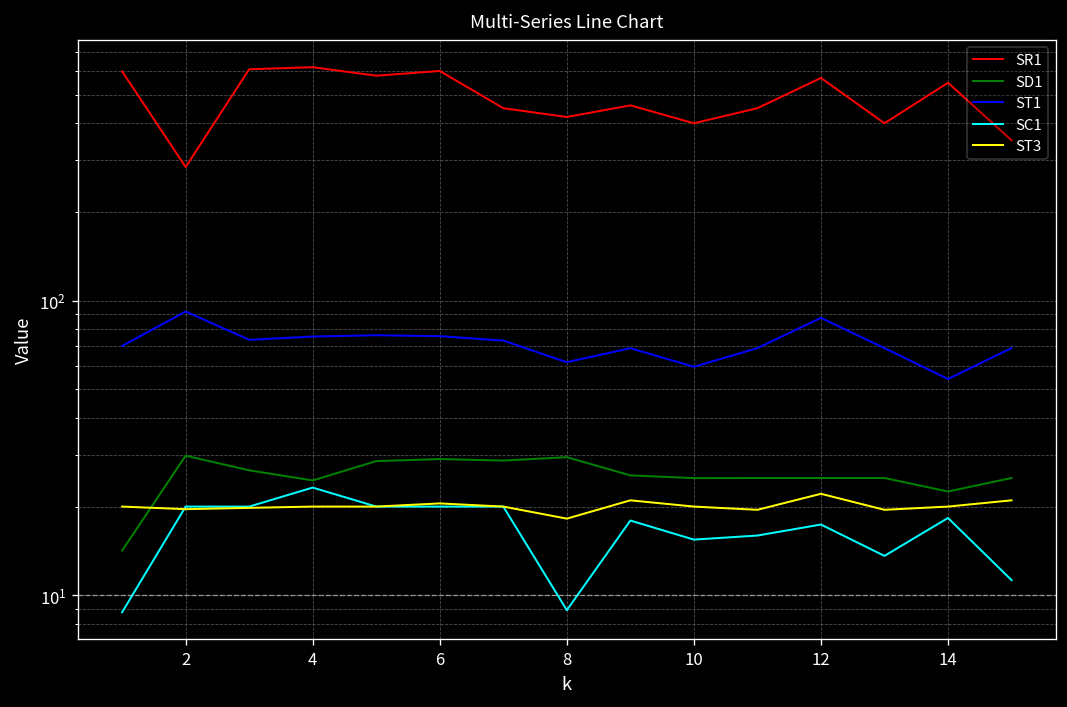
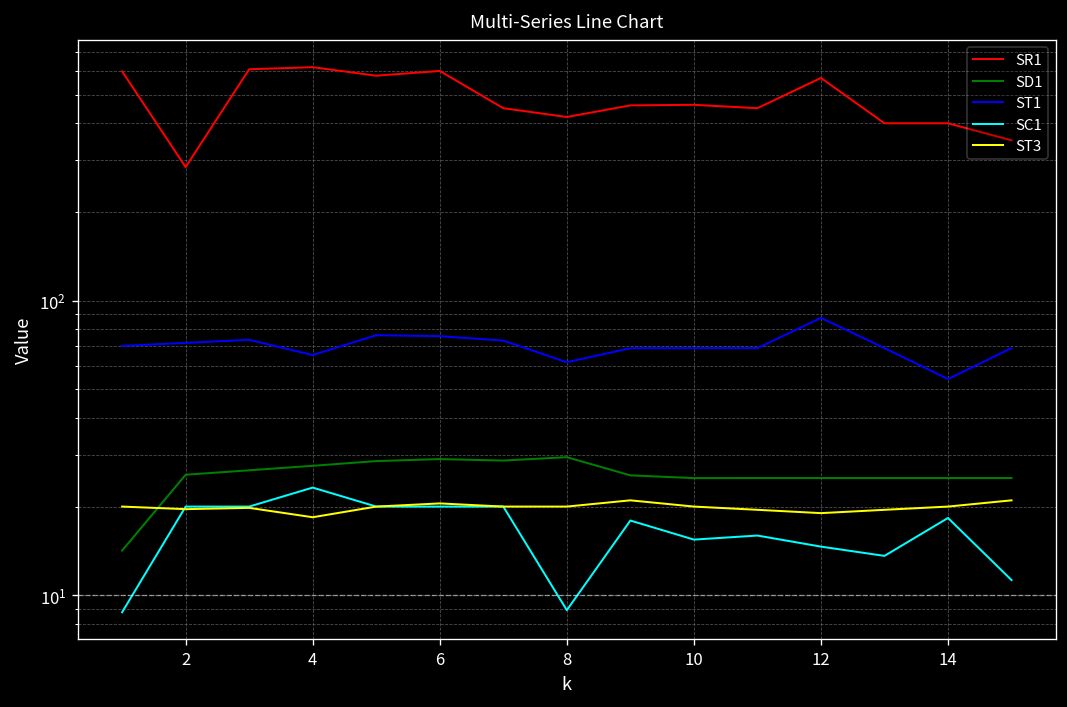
  {
    "SR1": {
      "2": 280,
      "4": 620,
      "6": 600,
      "8": 420,
-     "10": 400,
+     "10": 460,
      "12": 570,
-     "14": 550
+     "14": 400
    },
    "SD1": {
-     "2": 30,
-     "4": 25,
+     "2": 26,
+     "4": 28,
      "6": 29,
      "8": 29,
      "10": 25,
      "12": 25,
-     "14": 23
+     "14": 25
    },
    "ST1": {
-     "2": 92,
-     "4": 76,
+     "2": 72,
+     "4": 65,
      "6": 76,
      "8": 62,
-     "10": 60,
+     "10": 69,
      "12": 87,
      "14": 54
    },
    "SC1": {
      "4": 23,
      "6": 20,
      "8": 9,
      "10": 15,
-     "12": 17,
+     "12": 15,
      "14": 18
    },
    "ST3": {
-     "4": 20,
+     "4": 18,
      "6": 21,
-     "8": 18,
+     "8": 20,
      "10": 20,
-     "12": 22,
+     "12": 19,
      "14": 20
    }
  }
